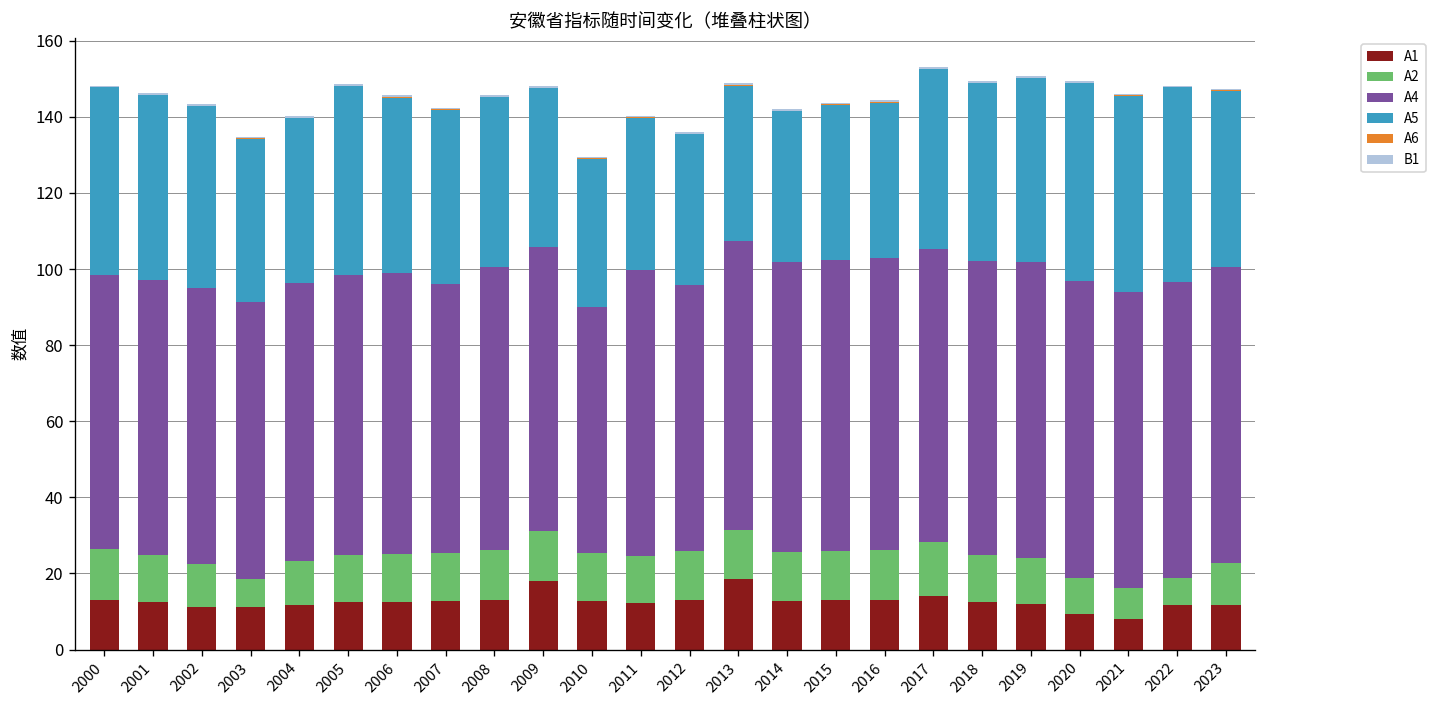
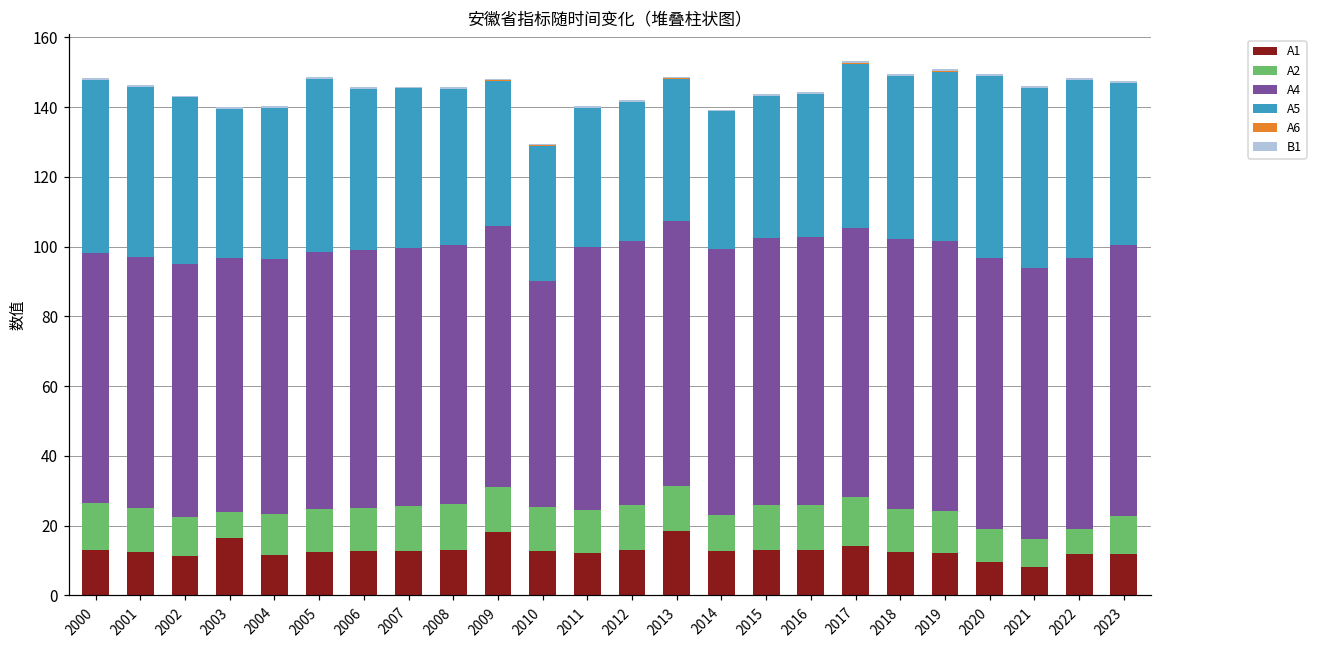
  {
    "A1": {
      "2000": 13,
      "2001": 12,
      "2002": 11,
-     "2003": 11,
+     "2003": 16,
      "2004": 12,
      "2005": 12,
      "2006": 13,
      "2007": 13,
      "2008": 13,
      "2009": 18,
      "2010": 13,
      "2011": 12,
      "2012": 13,
      "2013": 18,
      "2014": 13,
      "2015": 13,
      "2016": 13,
      "2017": 14,
      "2018": 12,
      "2019": 12,
      "2020": 9,
      "2021": 8,
      "2022": 12,
      "2023": 12
    },
    "A2": {
      "2000": 13,
      "2001": 12,
      "2002": 11,
      "2003": 7,
      "2004": 12,
      "2005": 12,
      "2006": 13,
      "2007": 13,
      "2008": 13,
      "2009": 13,
      "2010": 13,
      "2011": 12,
      "2012": 13,
      "2013": 13,
-     "2014": 13,
+     "2014": 10,
      "2015": 13,
      "2016": 13,
      "2017": 14,
      "2018": 12,
      "2019": 12,
      "2020": 9,
      "2021": 8,
      "2022": 7,
      "2023": 11
    },
    "A4": {
      "2000": 72,
      "2001": 72,
      "2002": 72,
      "2003": 73,
      "2004": 73,
      "2005": 73,
      "2006": 74,
-     "2007": 71,
+     "2007": 74,
      "2008": 74,
      "2009": 75,
      "2010": 65,
      "2011": 75,
-     "2012": 70,
+     "2012": 76,
      "2013": 76,
      "2014": 76,
      "2015": 77,
      "2016": 77,
      "2017": 77,
      "2018": 77,
      "2019": 78,
      "2020": 78,
      "2021": 78,
      "2022": 78,
      "2023": 78
    },
    "A5": {
      "2000": 49,
      "2001": 49,
      "2002": 48,
      "2003": 43,
      "2004": 43,
      "2005": 50,
      "2006": 46,
      "2007": 46,
      "2008": 45,
      "2009": 42,
      "2010": 39,
      "2011": 40,
      "2012": 40,
      "2013": 41,
      "2014": 39,
      "2015": 41,
      "2016": 41,
      "2017": 47,
      "2018": 47,
      "2019": 48,
      "2020": 52,
      "2021": 52,
      "2022": 51,
      "2023": 46
    }
  }
